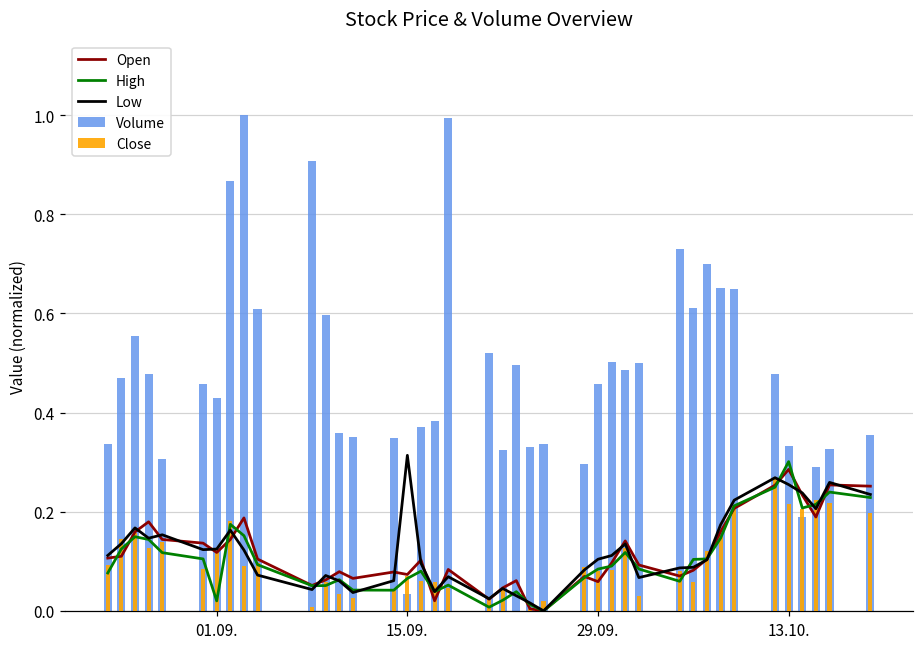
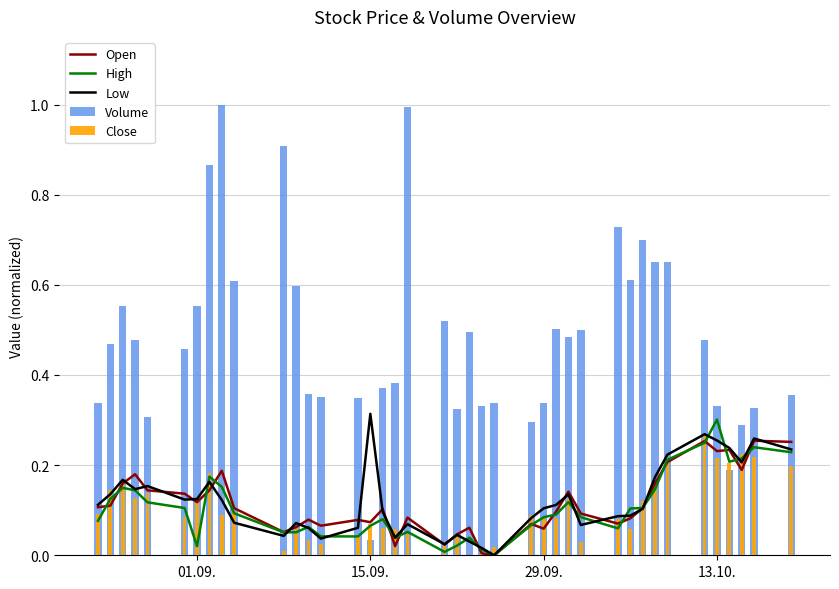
  {
    "Volume": {
-     "01.09.": 0.43,
+     "01.09.": 0.55,
      "15.09.": 0.03,
-     "29.09.": 0.46,
+     "29.09.": 0.34,
      "13.10.": 0.33
    },
    "Open": {
      "01.09.": 0.12,
      "15.09.": 0.07,
      "29.09.": 0.06,
-     "13.10.": 0.29
+     "13.10.": 0.23
    },
    "High": {
      "01.09.": 0.02,
      "15.09.": 0.07,
      "29.09.": 0.08,
      "13.10.": 0.30
    },
    "Close": {
      "15.09.": 0.07
    },
    "Low": {
      "01.09.": 0.12,
      "15.09.": 0.31,
      "29.09.": 0.10,
      "13.10.": 0.25
    }
  }
